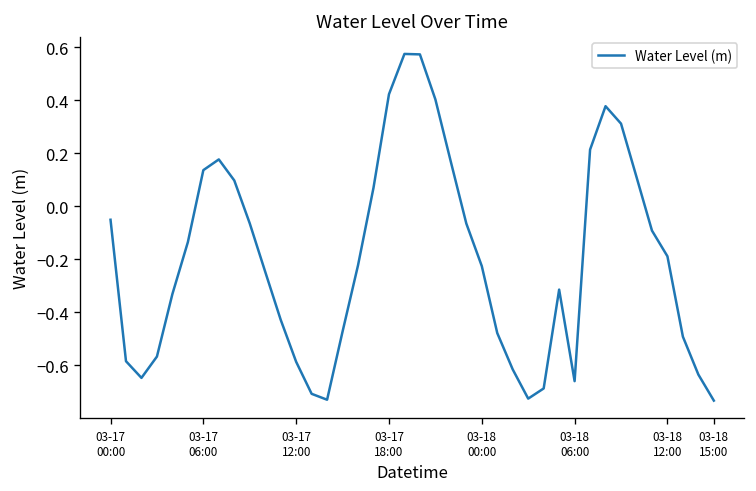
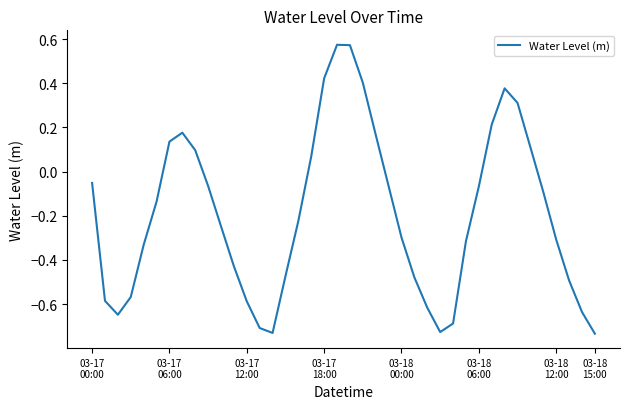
  {
    "03-17 00:00": -0.05,
    "03-17 06:00": 0.14,
    "03-17 12:00": -0.59,
    "03-17 18:00": 0.42,
-   "03-18 00:00": -0.23,
-   "03-18 06:00": -0.66,
-   "03-18 12:00": -0.19,
+   "03-18 00:00": -0.30,
+   "03-18 06:00": -0.07,
+   "03-18 12:00": -0.31,
    "03-18 15:00": -0.73
  }
